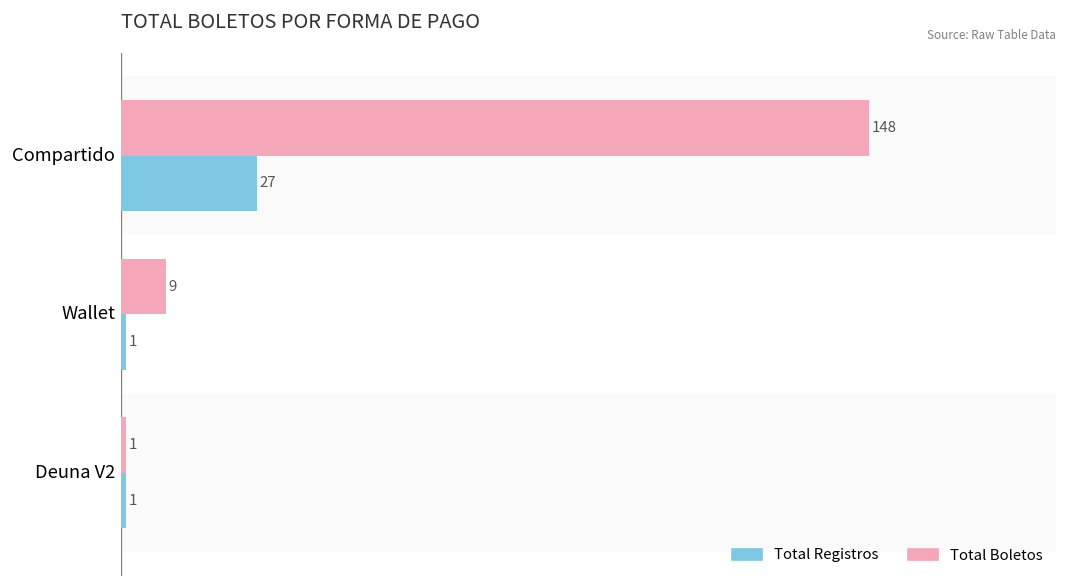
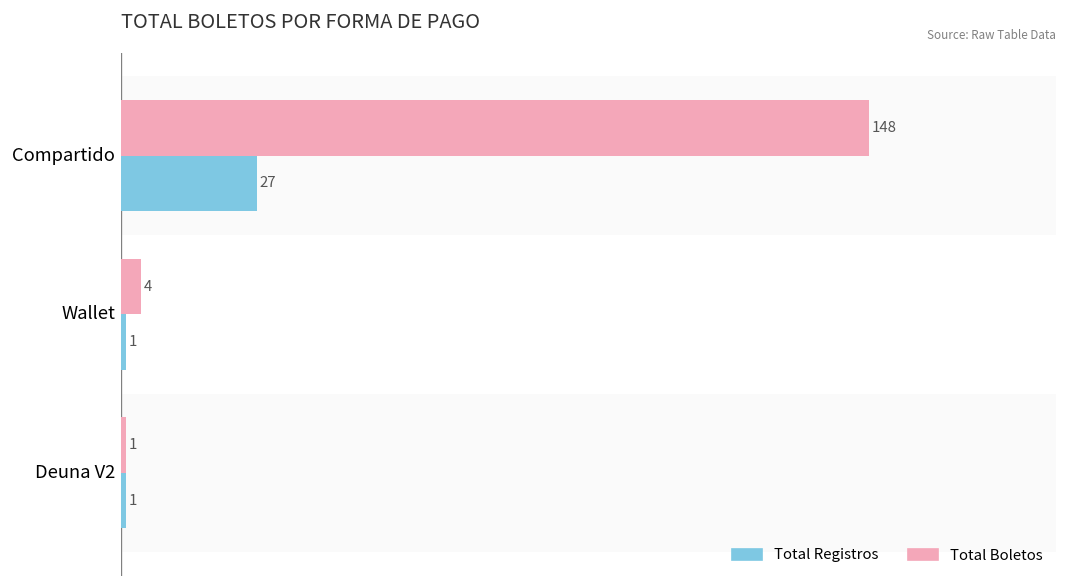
  {
    "Total Registros": {
      "Compartido": 27,
      "Wallet": 1,
      "Deuna V2": 1
    },
    "Total Boletos": {
      "Compartido": 148,
-     "Wallet": 9,
+     "Wallet": 4,
      "Deuna V2": 1
    }
  }
